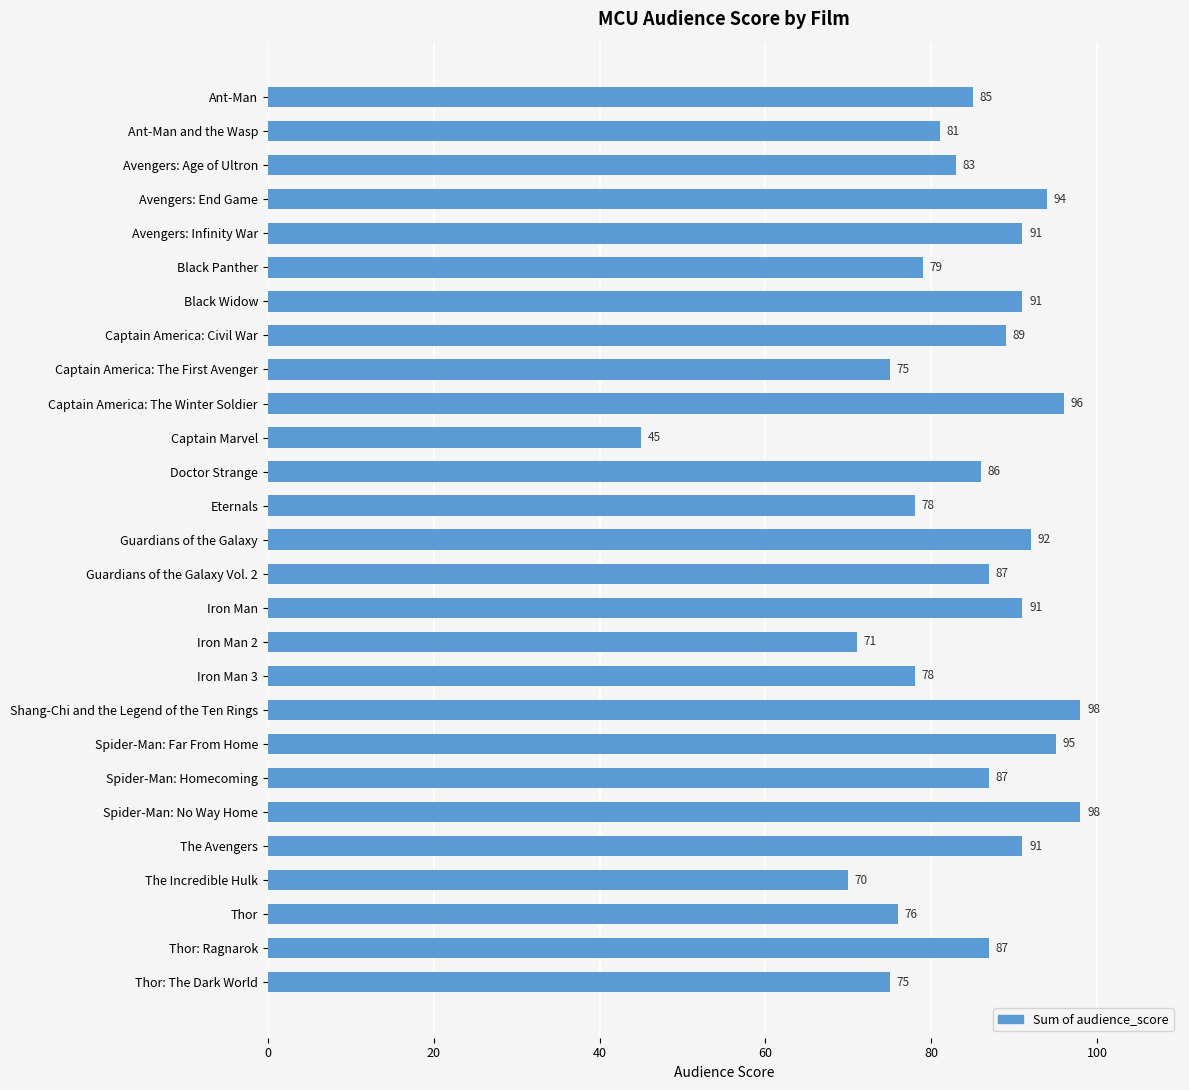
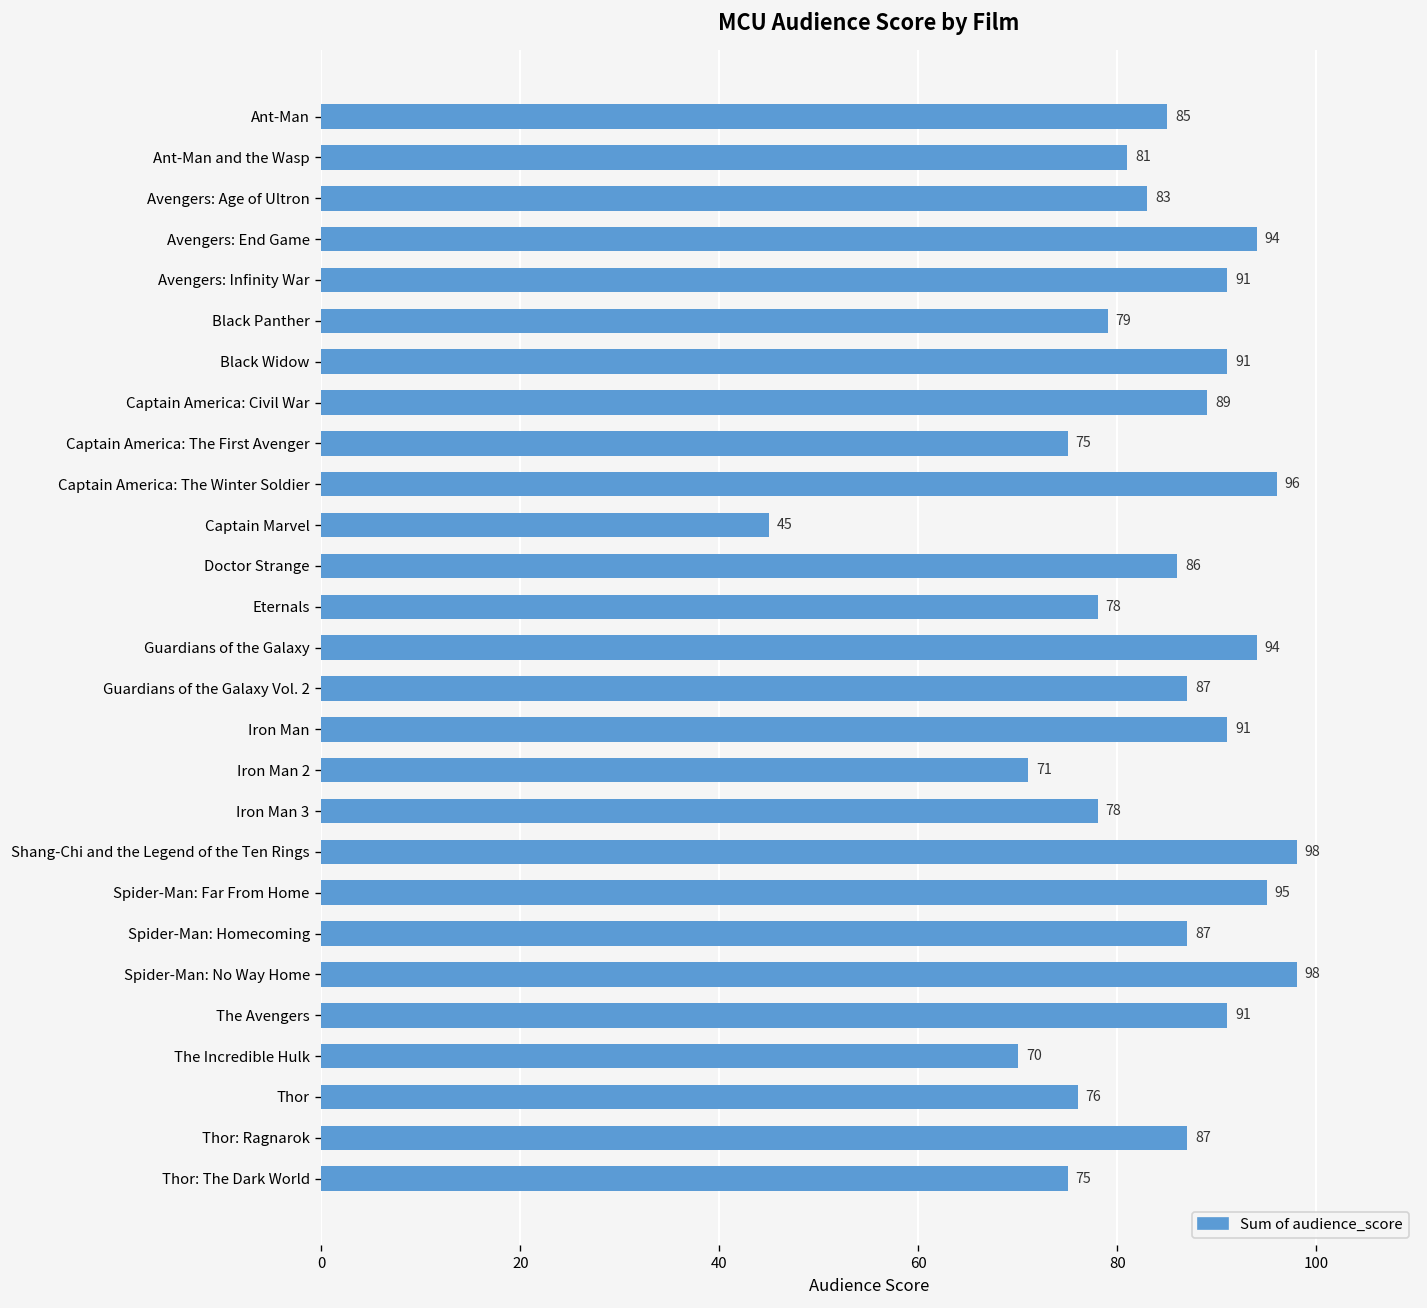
  {
    "Ant-Man": 85,
    "Ant-Man and the Wasp": 81,
    "Avengers: Age of Ultron": 83,
    "Avengers: End Game": 94,
    "Avengers: Infinity War": 91,
    "Black Panther": 79,
    "Black Widow": 91,
    "Captain America: Civil War": 89,
    "Captain America: The First Avenger": 75,
    "Captain America: The Winter Soldier": 96,
    "Captain Marvel": 45,
    "Doctor Strange": 86,
    "Eternals": 78,
-   "Guardians of the Galaxy": 92,
+   "Guardians of the Galaxy": 94,
    "Guardians of the Galaxy Vol. 2": 87,
    "Iron Man": 91,
    "Iron Man 2": 71,
    "Iron Man 3": 78,
    "Shang-Chi and the Legend of the Ten Rings": 98,
    "Spider-Man: Far From Home": 95,
    "Spider-Man: Homecoming": 87,
    "Spider-Man: No Way Home": 98,
    "The Avengers": 91,
    "The Incredible Hulk": 70,
    "Thor": 76,
    "Thor: Ragnarok": 87,
    "Thor: The Dark World": 75
  }
